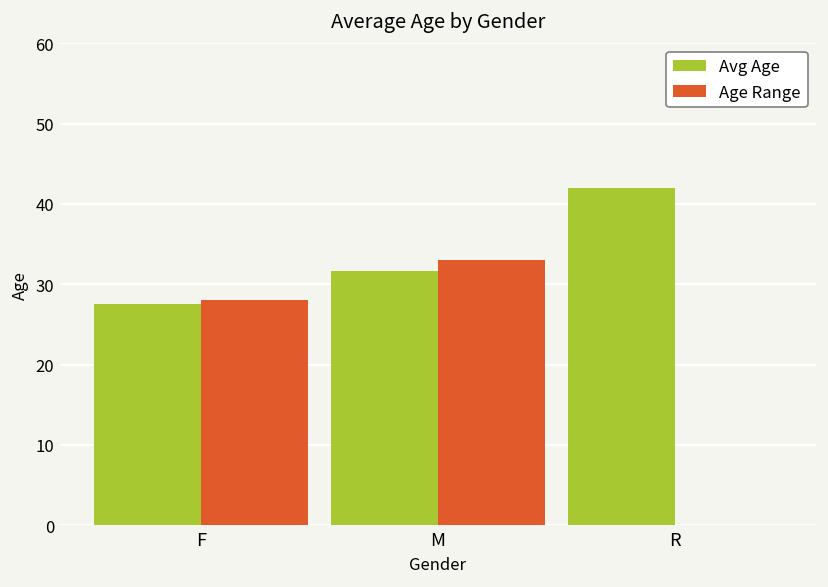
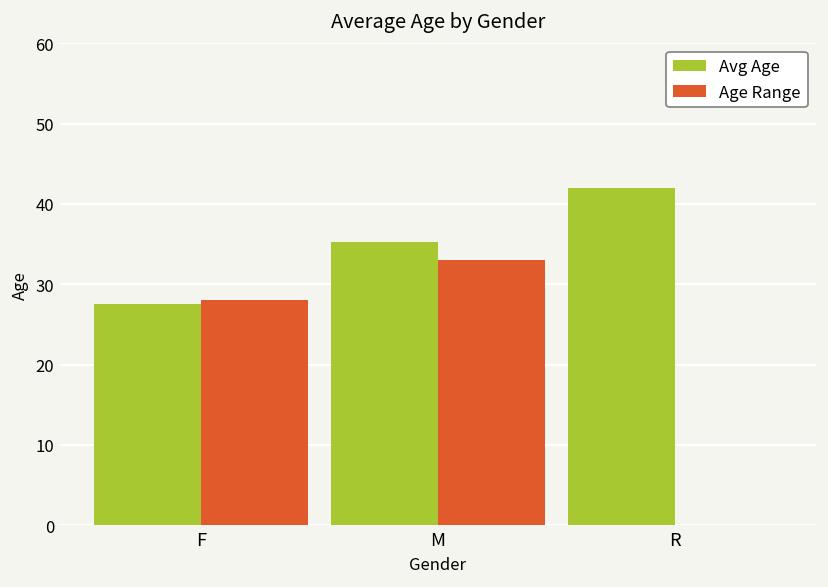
  {
    "Avg Age": {
      "F": 28,
-     "M": 32,
+     "M": 35,
      "R": 42
    },
    "Age Range": {
      "F": 28,
      "M": 33,
      "R": 0
    }
  }
